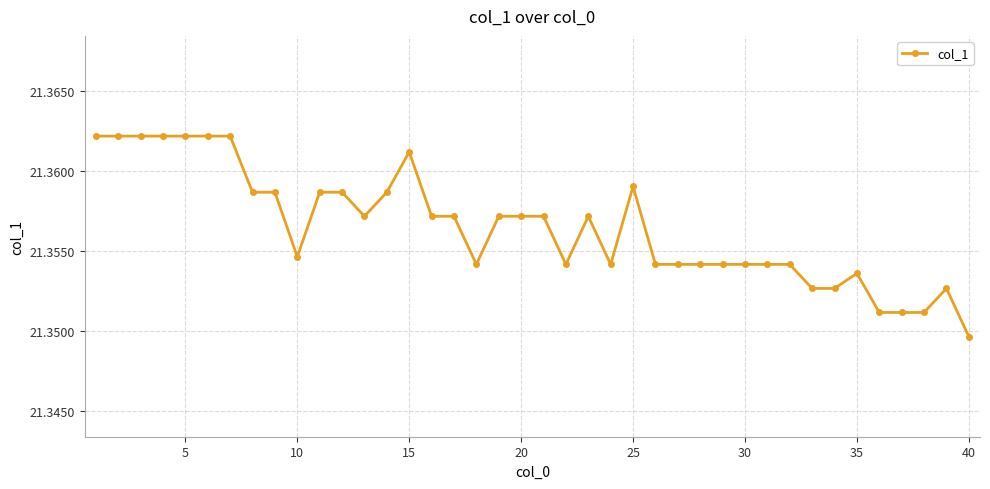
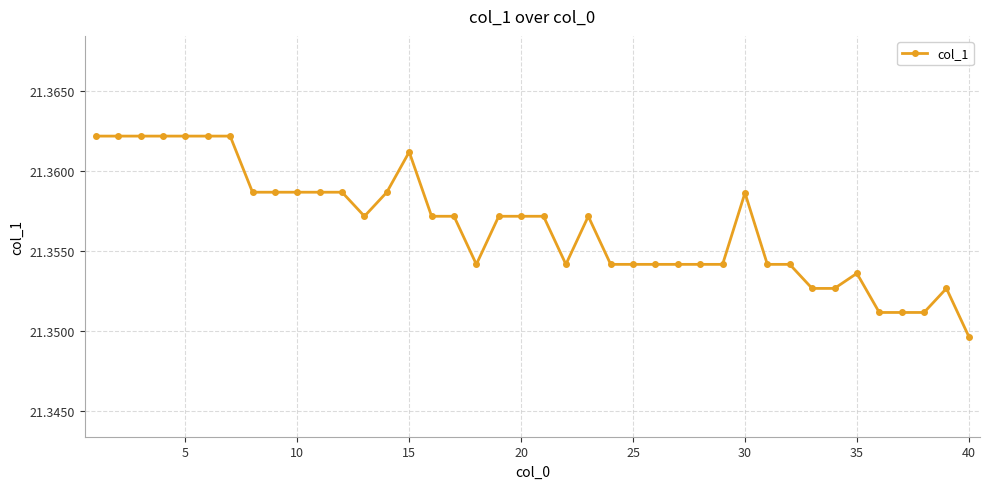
  {
    "5": 21.3622,
-   "10": 21.3546,
+   "10": 21.3587,
    "15": 21.3612,
    "20": 21.3572,
-   "25": 21.3590,
-   "30": 21.3542,
+   "25": 21.3542,
+   "30": 21.3586,
    "35": 21.3536,
    "40": 21.3496
  }
